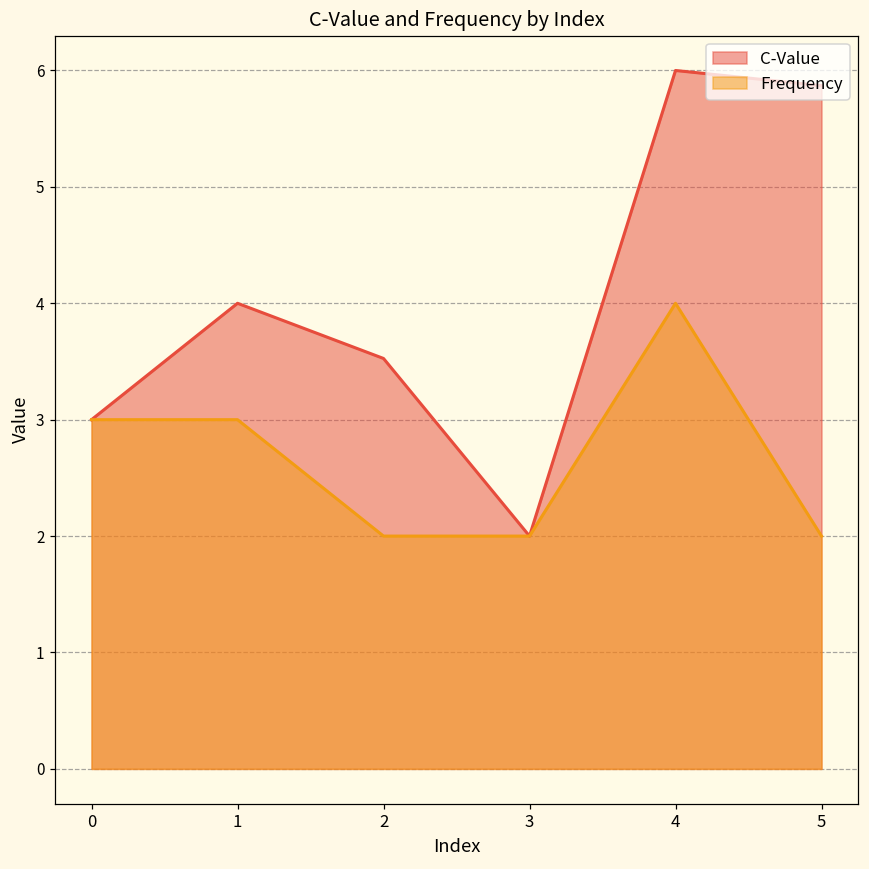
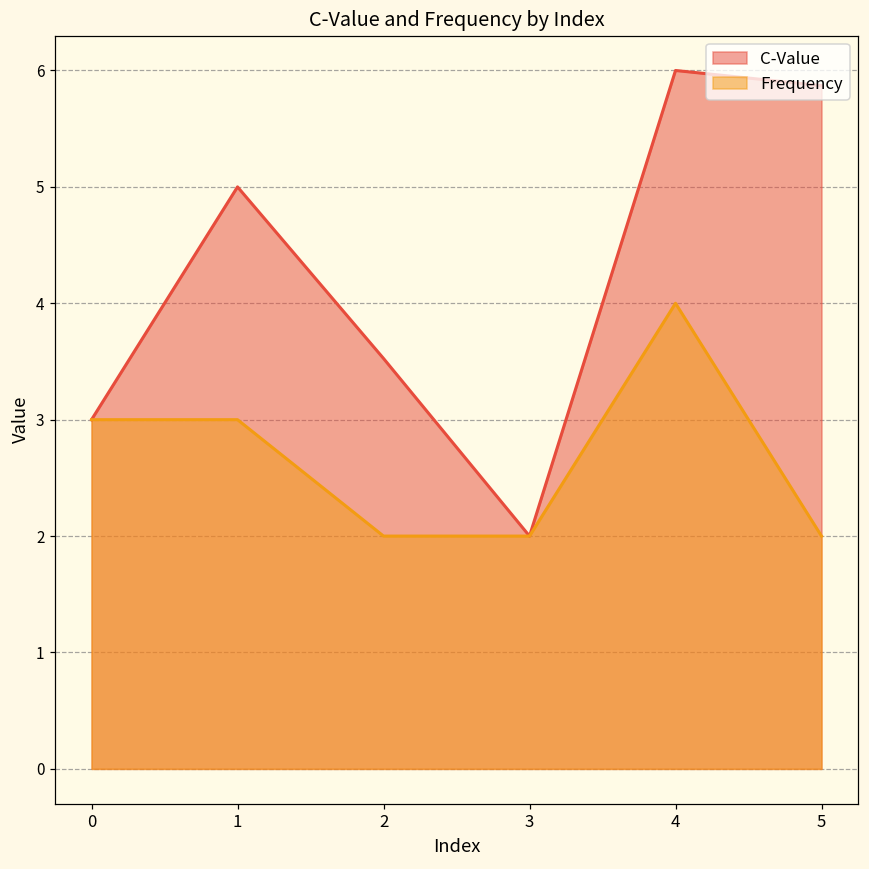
  {
    "C-Value": {
-     "1": 4,
+     "1": 5,
      "2": 3.53,
      "4": 6
    },
    "Frequency": {
      "1": 3,
      "2": 2,
      "4": 4,
      "5": 2
    }
  }
